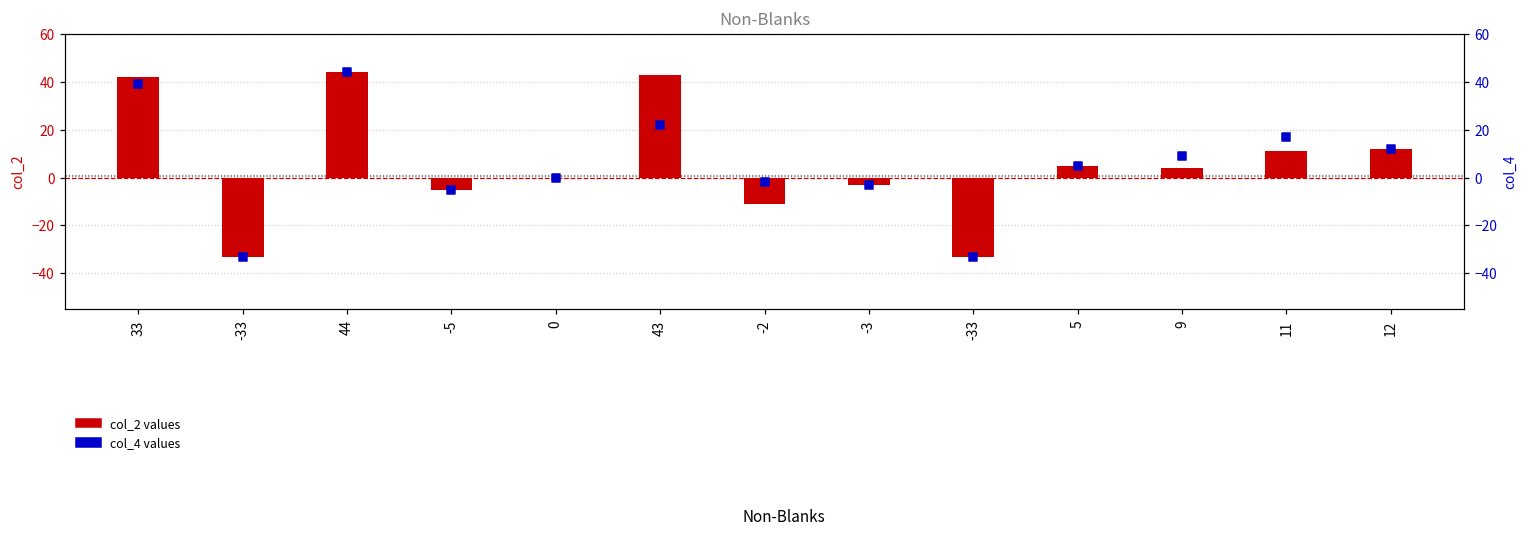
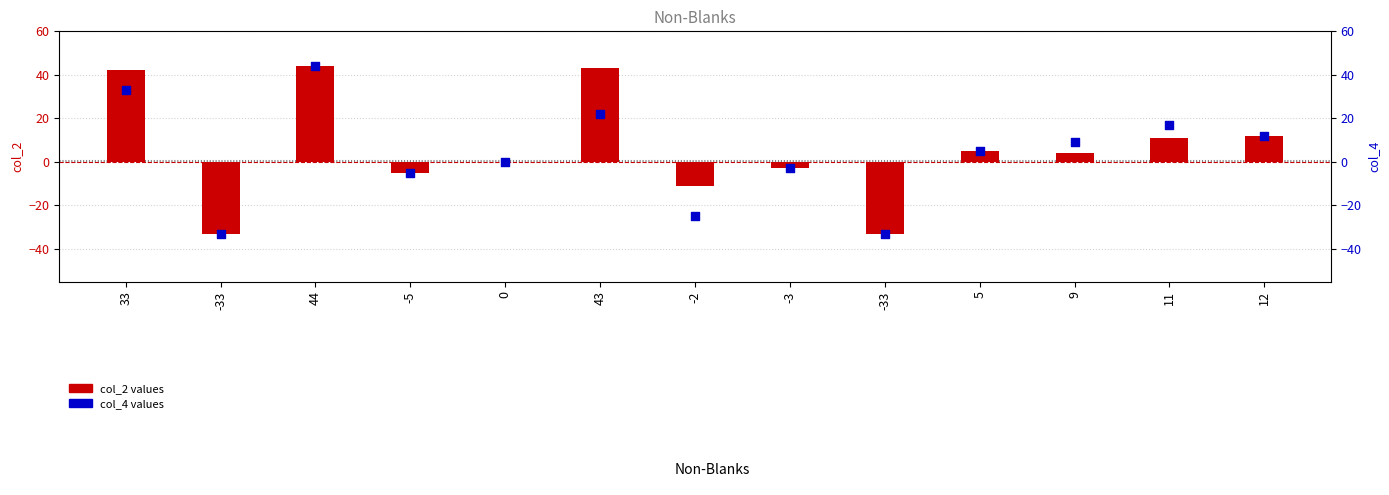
  {
    "col_2 values": {
      "33": 42,
      "44": 44,
      "-5": -5,
      "0": 0,
      "43": 43,
      "-2": -11,
      "-3": -3,
      "5": 5,
      "9": 4,
      "11": 11,
      "12": 12
    },
    "col_4 values": {
-     "33": 39,
-     "-2": -2
+     "33": 33,
+     "-2": -25
    }
  }
